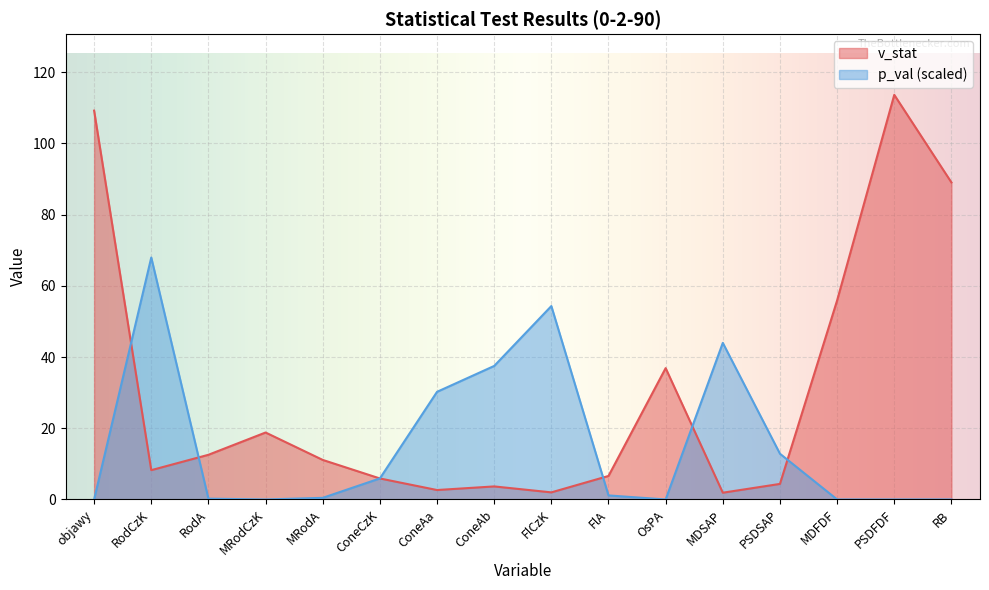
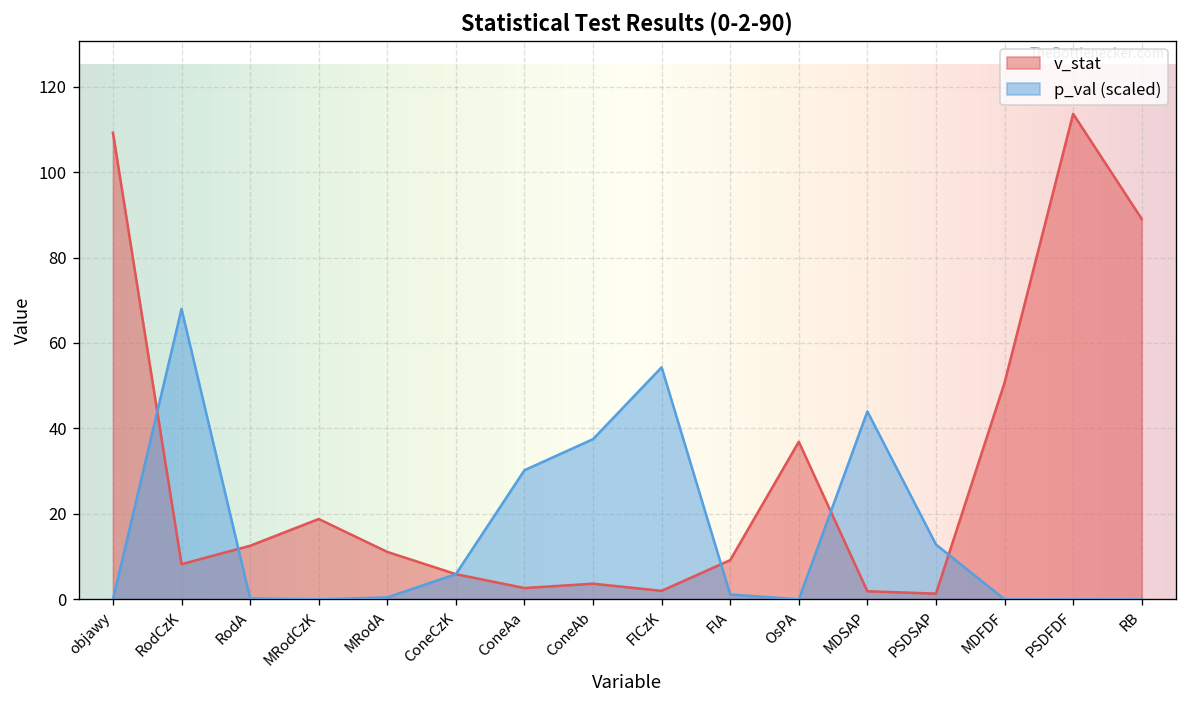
  {
    "v_stat": {
      "objawy": 109,
      "RodCzK": 8,
      "RodA": 13,
      "MRodCzK": 19,
      "MRodA": 11,
      "ConeAa": 3,
      "ConeAb": 4,
      "FlCzK": 2,
-     "FlA": 7,
+     "FlA": 9,
      "OsPA": 37,
      "MDSAP": 2,
-     "PSDSAP": 4,
-     "MDFDF": 56,
+     "PSDSAP": 1,
+     "MDFDF": 51,
      "PSDFDF": 114,
      "RB": 89
    },
    "p_val (scaled)": {
      "objawy": 0,
      "RodCzK": 68,
      "RodA": 0,
      "MRodCzK": 0,
      "MRodA": 0,
      "ConeAa": 30,
      "ConeAb": 37,
      "FlCzK": 54,
      "FlA": 1,
      "OsPA": 0,
      "MDSAP": 44,
      "PSDSAP": 13,
      "MDFDF": 0,
      "PSDFDF": 0,
      "RB": 0
    }
  }
